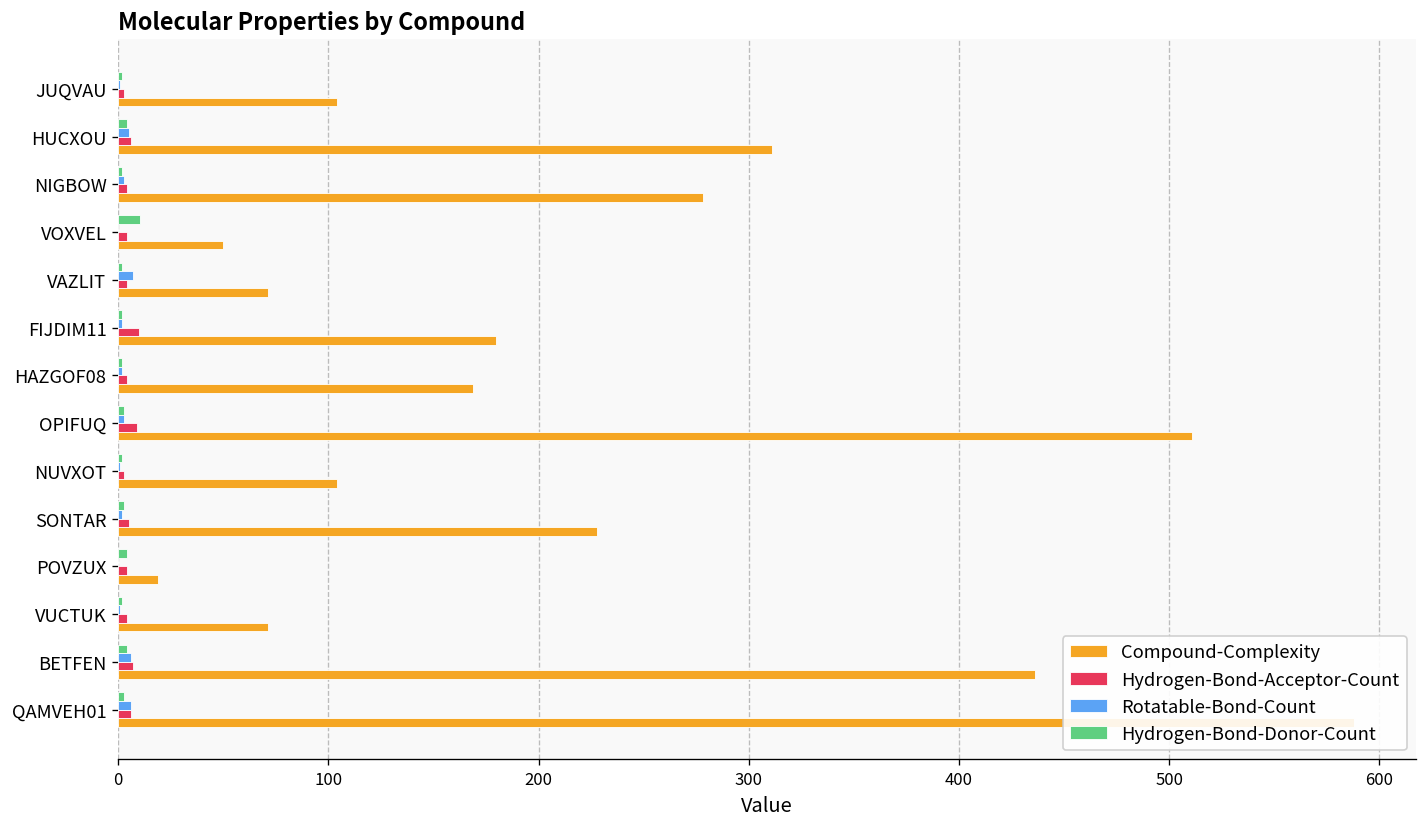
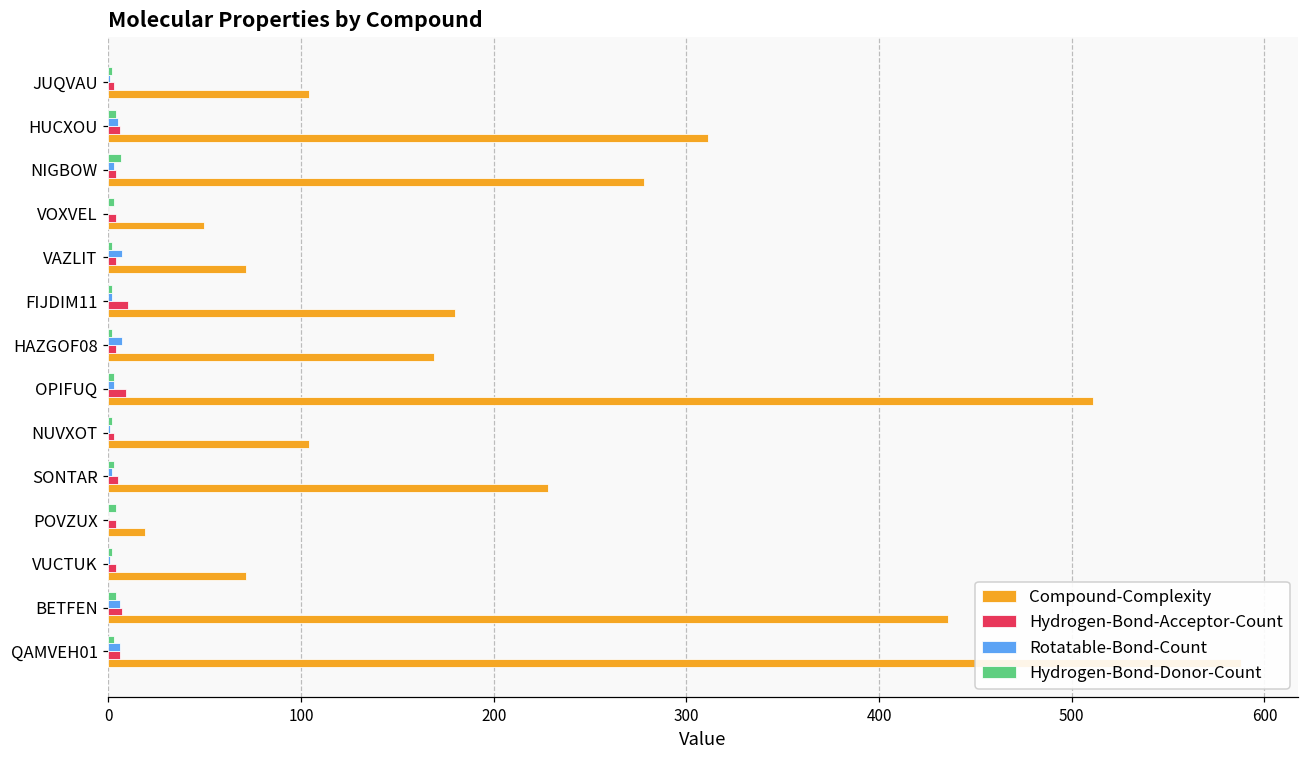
  {
    "Compound-Complexity": {
      "JUQVAU": 104,
      "HUCXOU": 311,
      "NIGBOW": 278,
      "VOXVEL": 50,
      "VAZLIT": 72,
      "FIJDIM11": 180,
      "HAZGOF08": 169,
      "OPIFUQ": 511,
      "NUVXOT": 104,
      "SONTAR": 228,
      "POVZUX": 19,
      "VUCTUK": 72,
      "BETFEN": 436
    },
    "Hydrogen-Bond-Acceptor-Count": {
      "JUQVAU": 3,
      "HUCXOU": 6,
      "NIGBOW": 4,
      "VOXVEL": 4,
      "VAZLIT": 4,
      "FIJDIM11": 10,
      "HAZGOF08": 4,
      "OPIFUQ": 9,
      "NUVXOT": 3,
      "SONTAR": 5,
      "POVZUX": 4,
      "VUCTUK": 4,
      "BETFEN": 7,
      "QAMVEH01": 6
    },
    "Rotatable-Bond-Count": {
      "HUCXOU": 5,
      "NIGBOW": 3,
      "VOXVEL": 0,
      "VAZLIT": 7,
      "FIJDIM11": 2,
-     "HAZGOF08": 2,
+     "HAZGOF08": 7,
      "OPIFUQ": 3,
      "SONTAR": 2,
      "POVZUX": 0,
      "BETFEN": 6,
      "QAMVEH01": 6
    },
    "Hydrogen-Bond-Donor-Count": {
      "JUQVAU": 2,
      "HUCXOU": 4,
-     "NIGBOW": 2,
-     "VOXVEL": 11,
+     "NIGBOW": 7,
+     "VOXVEL": 3,
      "VAZLIT": 2,
      "FIJDIM11": 2,
      "HAZGOF08": 2,
      "OPIFUQ": 3,
      "NUVXOT": 2,
      "SONTAR": 3,
      "POVZUX": 4,
      "VUCTUK": 2,
      "BETFEN": 4,
      "QAMVEH01": 3
    }
  }
